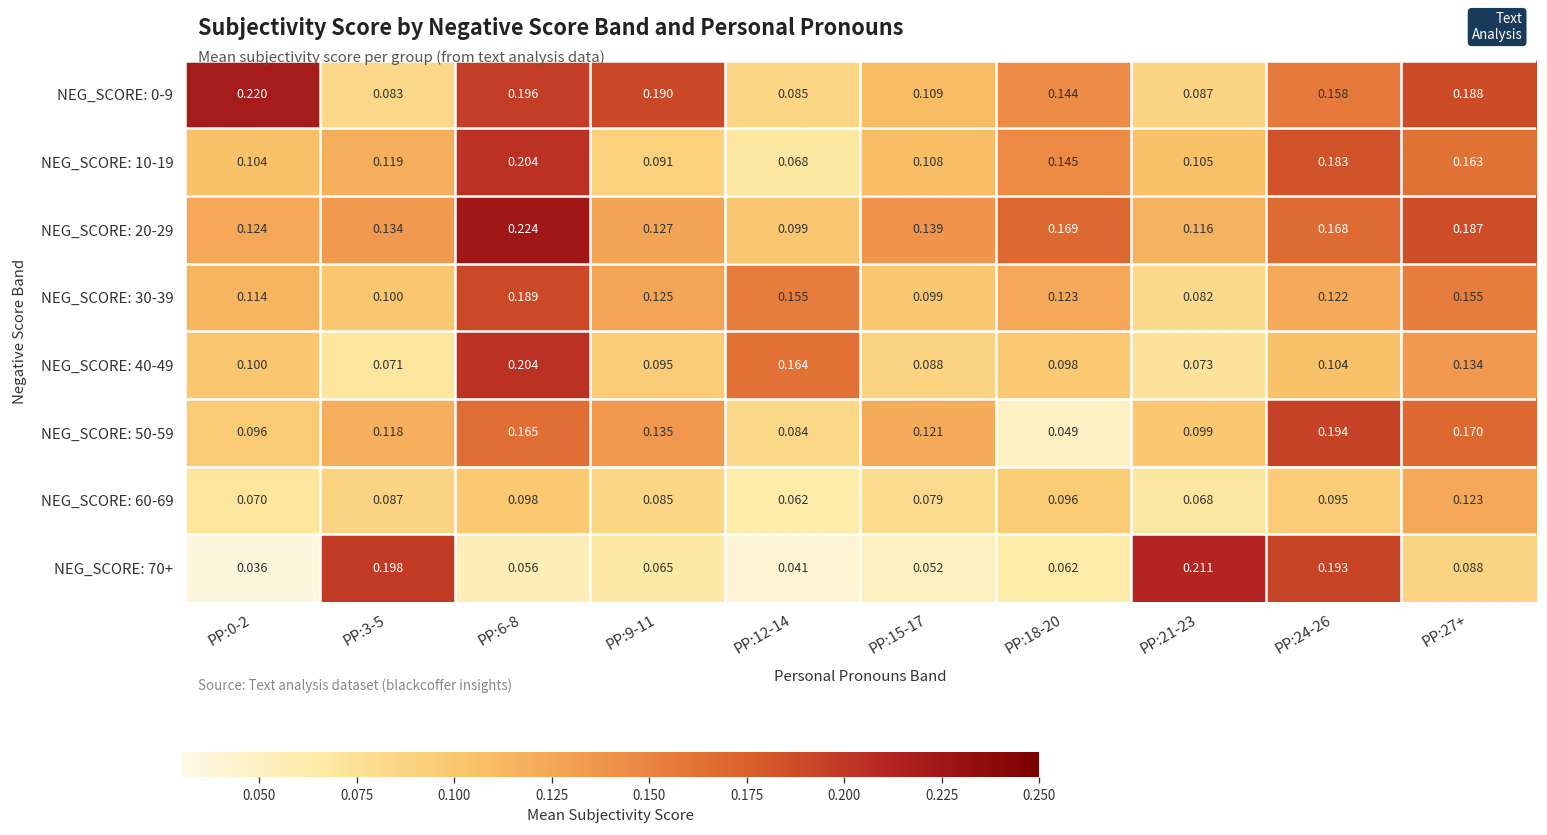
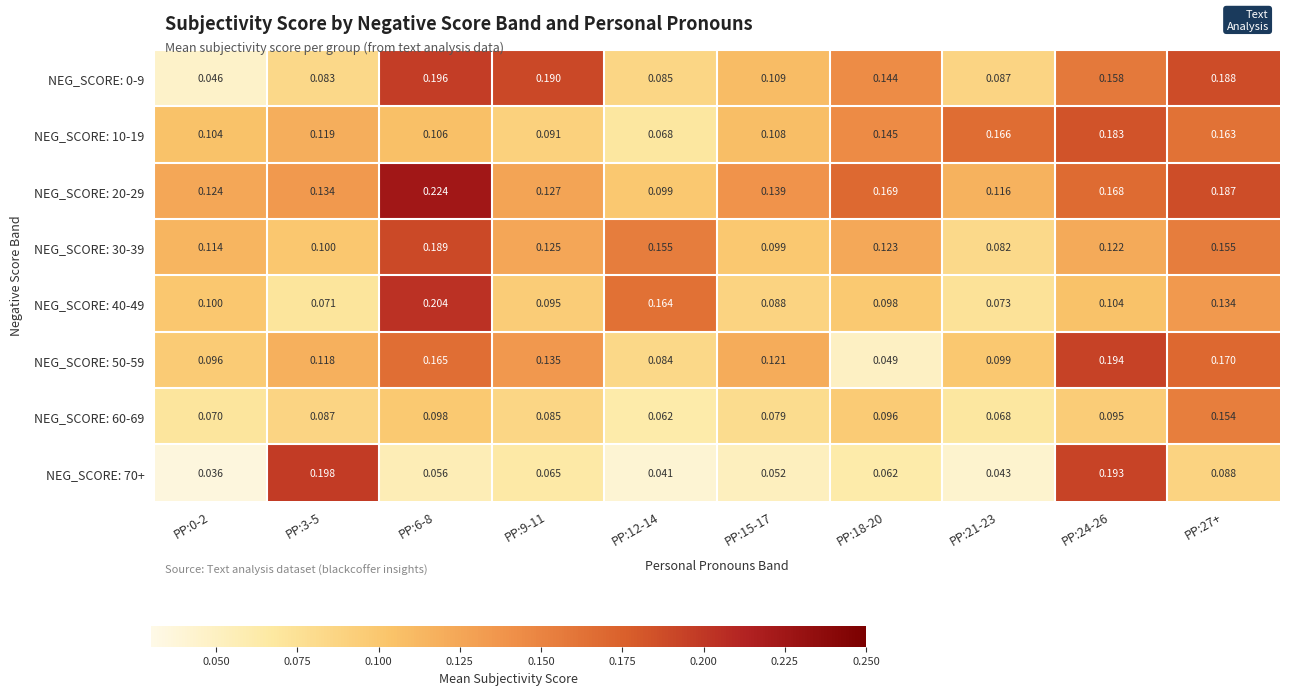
  {
    "NEG_SCORE: 0-9": {
-     "PP:0-2": 0.220,
+     "PP:0-2": 0.046,
      "PP:3-5": 0.083,
      "PP:6-8": 0.196,
      "PP:9-11": 0.190,
      "PP:12-14": 0.085,
      "PP:15-17": 0.109,
      "PP:18-20": 0.144,
      "PP:21-23": 0.087,
      "PP:24-26": 0.158,
      "PP:27+": 0.188
    },
    "NEG_SCORE: 10-19": {
      "PP:0-2": 0.104,
      "PP:3-5": 0.119,
-     "PP:6-8": 0.204,
+     "PP:6-8": 0.106,
      "PP:9-11": 0.091,
      "PP:12-14": 0.068,
      "PP:15-17": 0.108,
      "PP:18-20": 0.145,
-     "PP:21-23": 0.105,
+     "PP:21-23": 0.166,
      "PP:24-26": 0.183,
      "PP:27+": 0.163
    },
    "NEG_SCORE: 20-29": {
      "PP:0-2": 0.124,
      "PP:3-5": 0.134,
      "PP:6-8": 0.224,
      "PP:9-11": 0.127,
      "PP:12-14": 0.099,
      "PP:15-17": 0.139,
      "PP:18-20": 0.169,
      "PP:21-23": 0.116,
      "PP:24-26": 0.168,
      "PP:27+": 0.187
    },
    "NEG_SCORE: 30-39": {
      "PP:0-2": 0.114,
      "PP:3-5": 0.100,
      "PP:6-8": 0.189,
      "PP:9-11": 0.125,
      "PP:12-14": 0.155,
      "PP:15-17": 0.099,
      "PP:18-20": 0.123,
      "PP:21-23": 0.082,
      "PP:24-26": 0.122,
      "PP:27+": 0.155
    },
    "NEG_SCORE: 40-49": {
      "PP:0-2": 0.100,
      "PP:3-5": 0.071,
      "PP:6-8": 0.204,
      "PP:9-11": 0.095,
      "PP:12-14": 0.164,
      "PP:15-17": 0.088,
      "PP:18-20": 0.098,
      "PP:21-23": 0.073,
      "PP:24-26": 0.104,
      "PP:27+": 0.134
    },
    "NEG_SCORE: 50-59": {
      "PP:0-2": 0.096,
      "PP:3-5": 0.118,
      "PP:6-8": 0.165,
      "PP:9-11": 0.135,
      "PP:12-14": 0.084,
      "PP:15-17": 0.121,
      "PP:18-20": 0.049,
      "PP:21-23": 0.099,
      "PP:24-26": 0.194,
      "PP:27+": 0.170
    },
    "NEG_SCORE: 60-69": {
      "PP:0-2": 0.070,
      "PP:3-5": 0.087,
      "PP:6-8": 0.098,
      "PP:9-11": 0.085,
      "PP:12-14": 0.062,
      "PP:15-17": 0.079,
      "PP:18-20": 0.096,
      "PP:21-23": 0.068,
      "PP:24-26": 0.095,
-     "PP:27+": 0.123
+     "PP:27+": 0.154
    },
    "NEG_SCORE: 70+": {
      "PP:0-2": 0.036,
      "PP:3-5": 0.198,
      "PP:6-8": 0.056,
      "PP:9-11": 0.065,
      "PP:12-14": 0.041,
      "PP:15-17": 0.052,
      "PP:18-20": 0.062,
-     "PP:21-23": 0.211,
+     "PP:21-23": 0.043,
      "PP:24-26": 0.193,
      "PP:27+": 0.088
    }
  }
